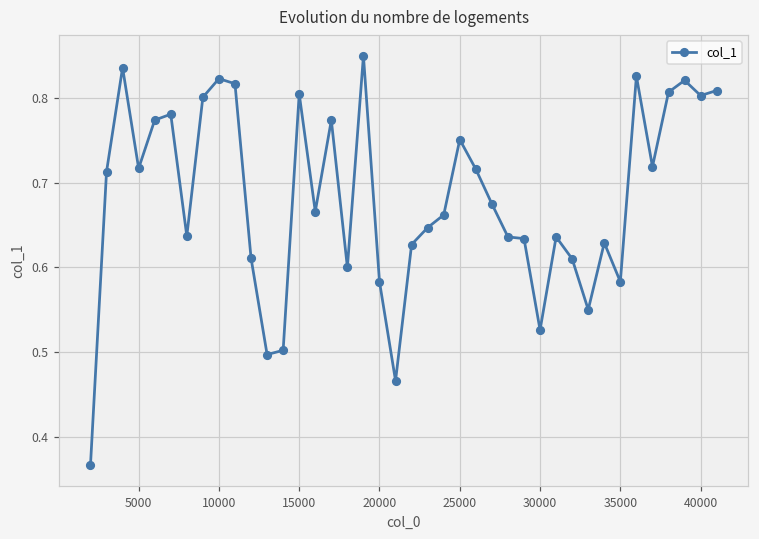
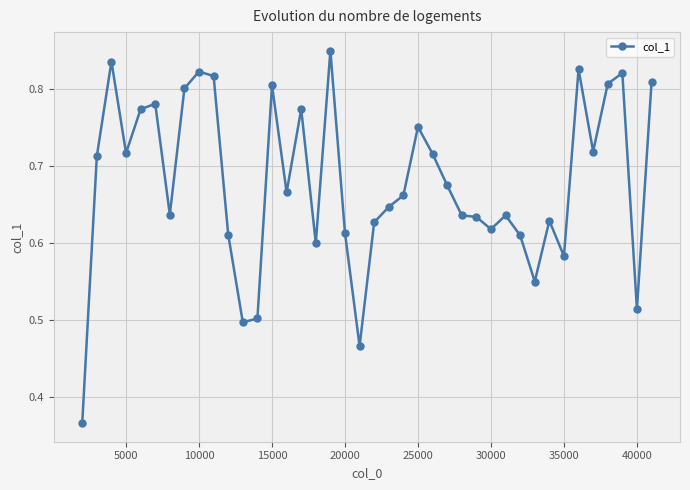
  {
    "5000": 0.72,
    "10000": 0.82,
    "15000": 0.81,
-   "20000": 0.58,
+   "20000": 0.61,
    "25000": 0.75,
-   "30000": 0.53,
+   "30000": 0.62,
    "35000": 0.58,
-   "40000": 0.80
+   "40000": 0.51
  }
